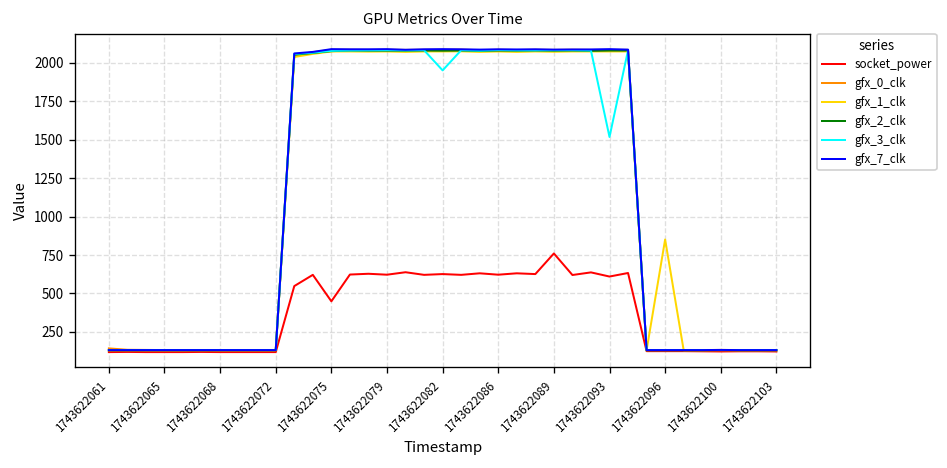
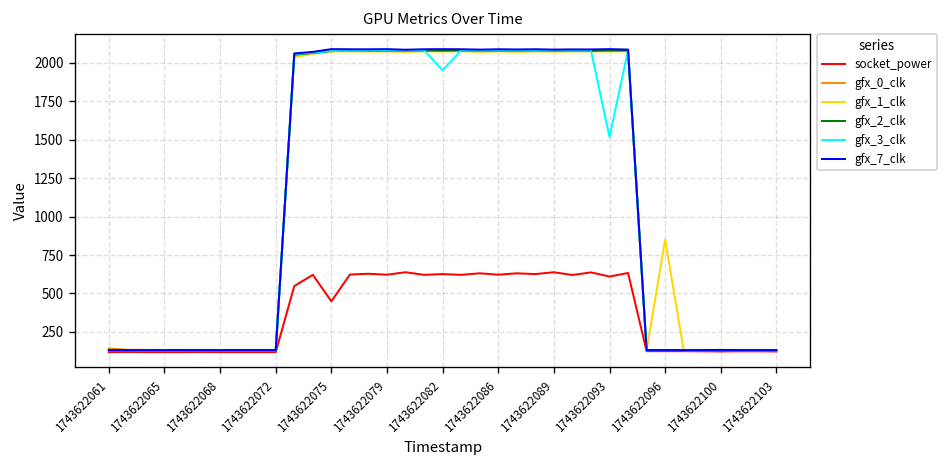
  {
    "socket_power": {
      "1743622075": 450,
      "1743622079": 620,
      "1743622082": 630,
      "1743622086": 620,
-     "1743622089": 760,
+     "1743622089": 640,
      "1743622093": 610
    },
    "gfx_1_clk": {
      "1743622096": 850
    },
    "gfx_3_clk": {
      "1743622082": 1950,
      "1743622093": 1520
    }
  }
